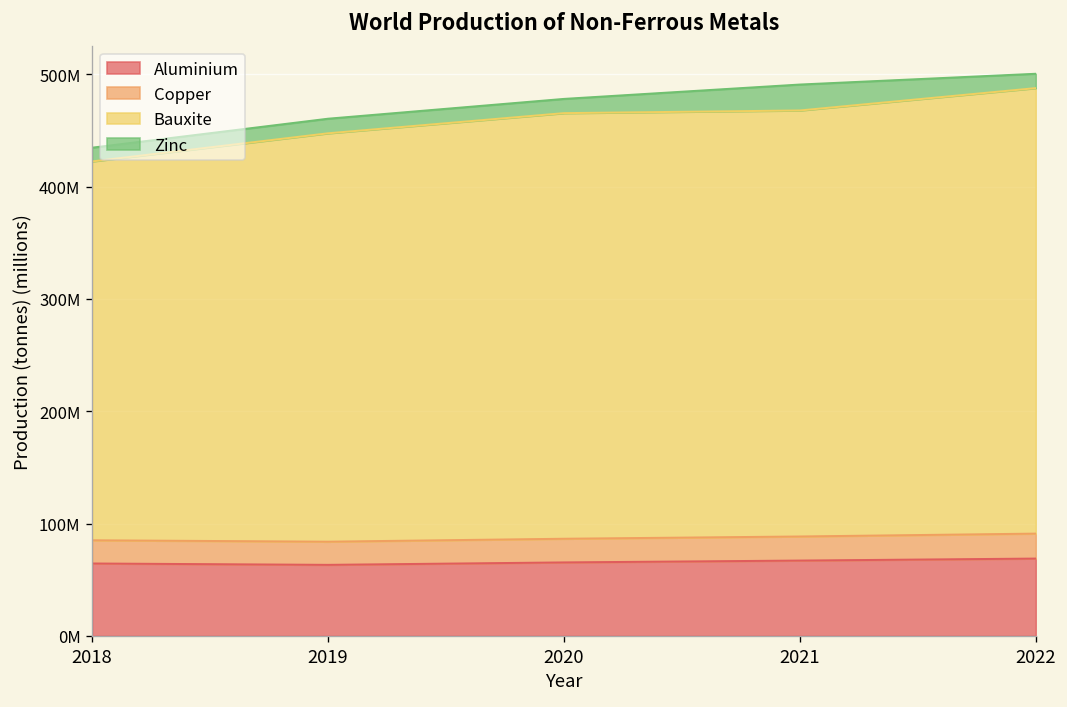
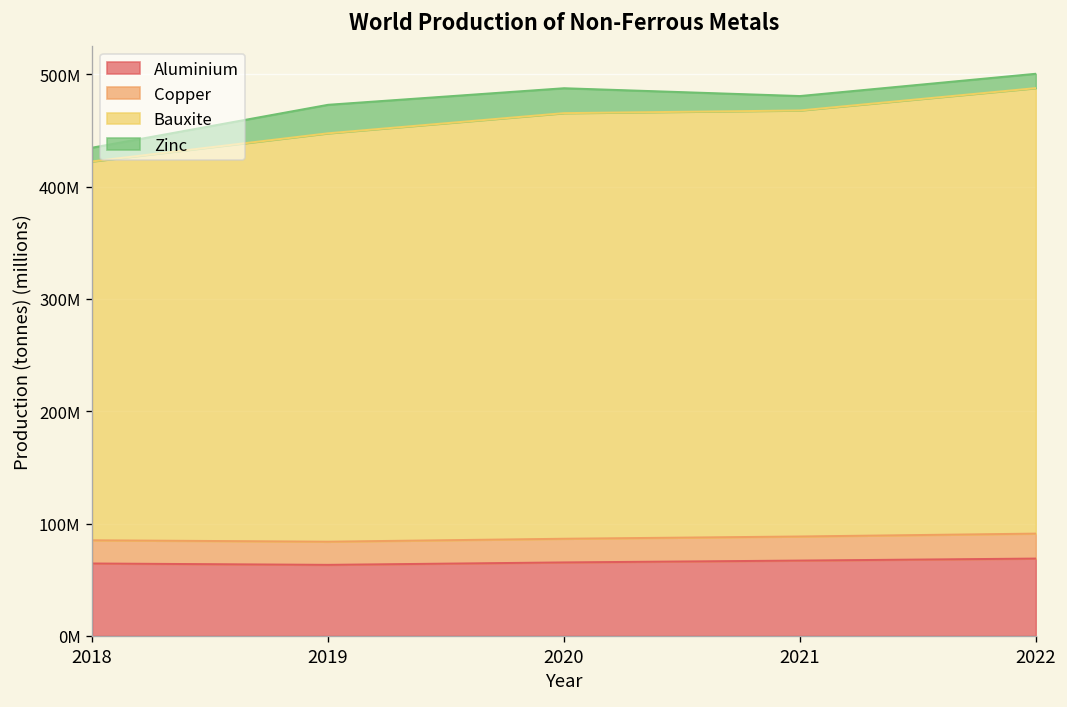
  {
    "Aluminium": {
      "2018": 60000000,
      "2019": 60000000,
      "2020": 70000000,
      "2021": 70000000,
      "2022": 70000000
    },
    "Zinc": {
      "2018": 10000000,
-     "2019": 10000000,
-     "2020": 10000000,
-     "2021": 20000000,
+     "2019": 30000000,
+     "2020": 20000000,
+     "2021": 10000000,
      "2022": 10000000
    }
  }
